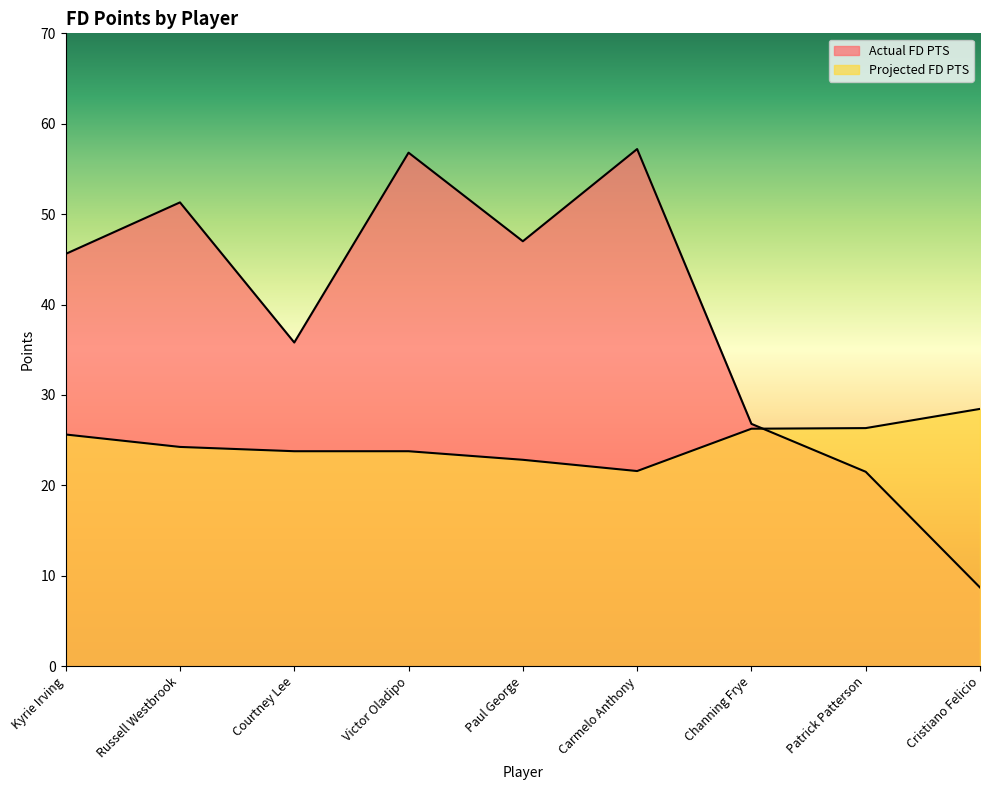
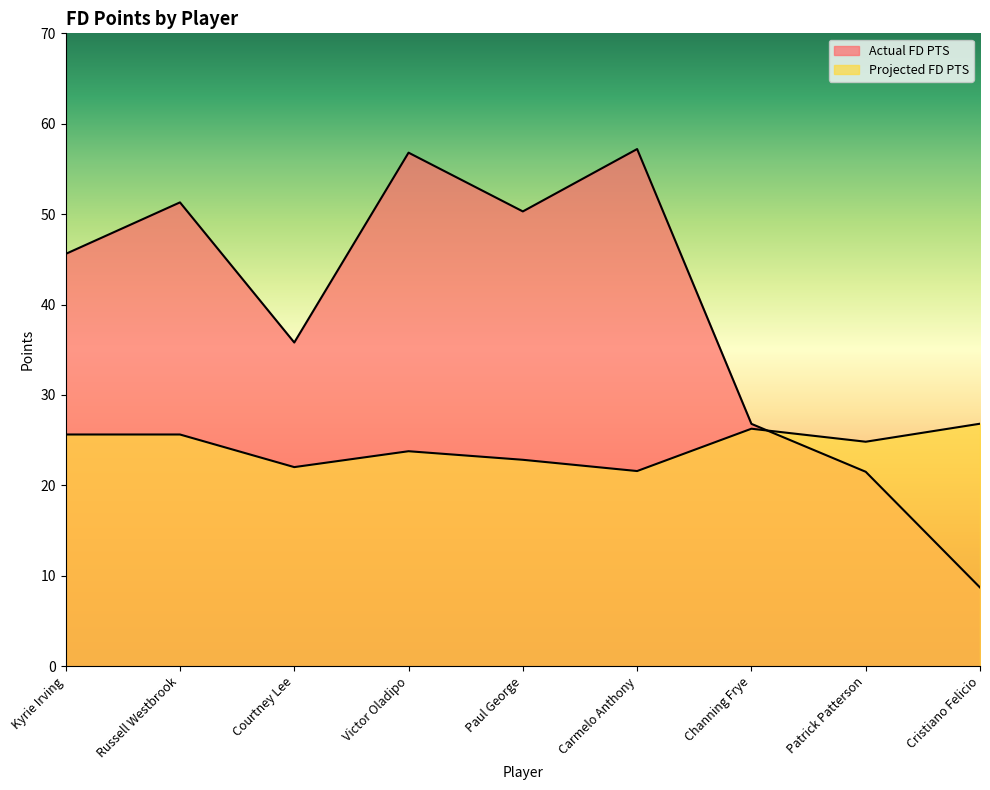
  {
    "Actual FD PTS": {
      "Kyrie Irving": 46,
      "Russell Westbrook": 51,
      "Courtney Lee": 36,
      "Victor Oladipo": 57,
-     "Paul George": 47,
+     "Paul George": 50,
      "Carmelo Anthony": 57,
      "Channing Frye": 27,
      "Patrick Patterson": 22,
      "Cristiano Felicio": 9
    },
    "Projected FD PTS": {
      "Kyrie Irving": 26,
-     "Russell Westbrook": 24,
-     "Courtney Lee": 24,
+     "Russell Westbrook": 26,
+     "Courtney Lee": 22,
      "Victor Oladipo": 24,
      "Paul George": 23,
      "Carmelo Anthony": 22,
      "Channing Frye": 26,
-     "Patrick Patterson": 26,
-     "Cristiano Felicio": 28
+     "Patrick Patterson": 25,
+     "Cristiano Felicio": 27
    }
  }
